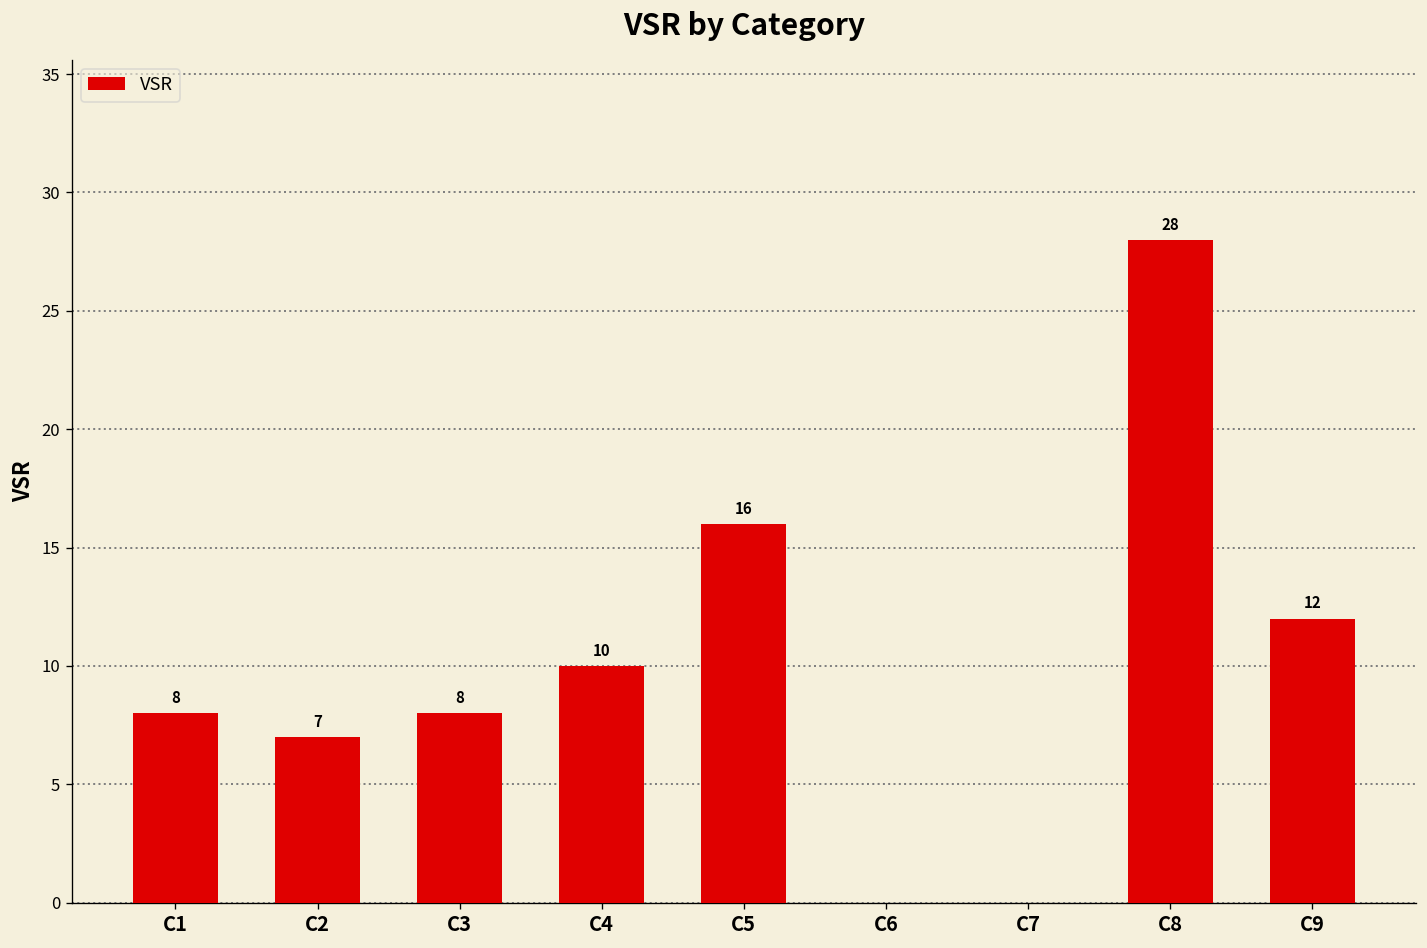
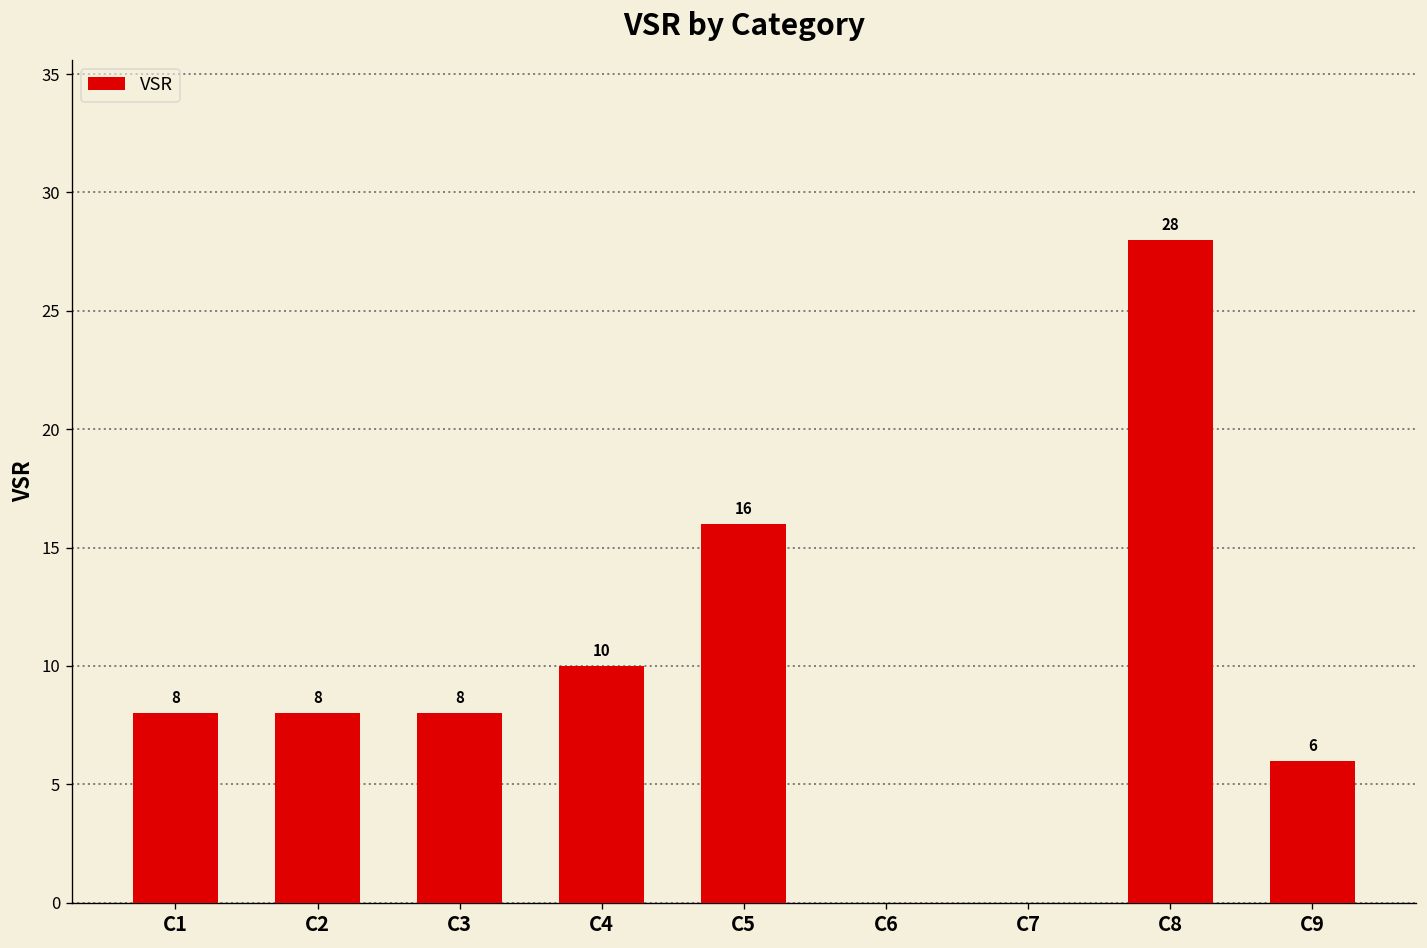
  {
    "C1": 8,
-   "C2": 7,
+   "C2": 8,
    "C3": 8,
    "C4": 10,
    "C5": 16,
    "C8": 28,
-   "C9": 12
+   "C9": 6
  }
